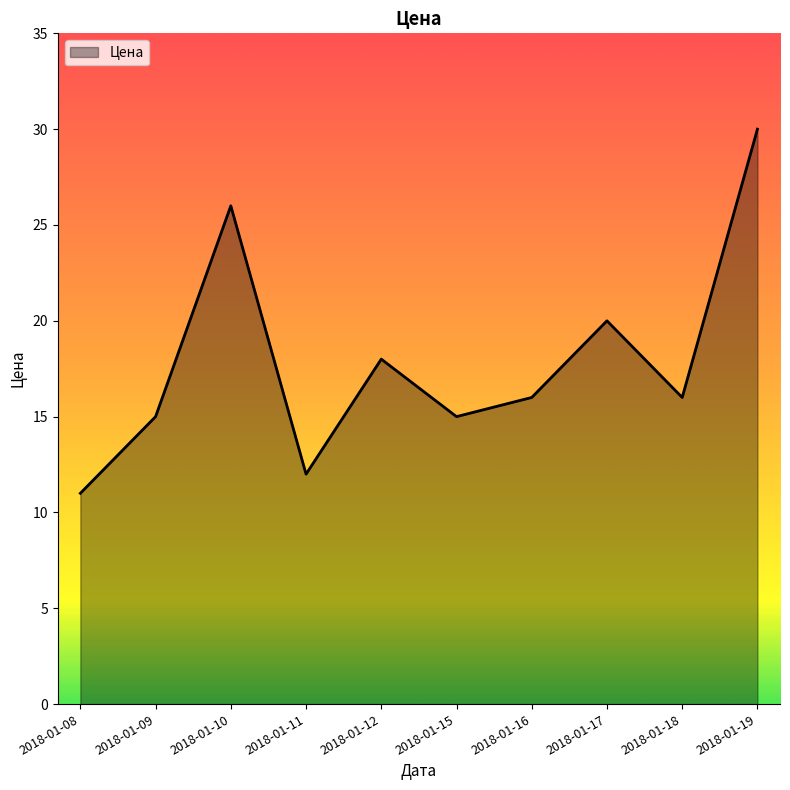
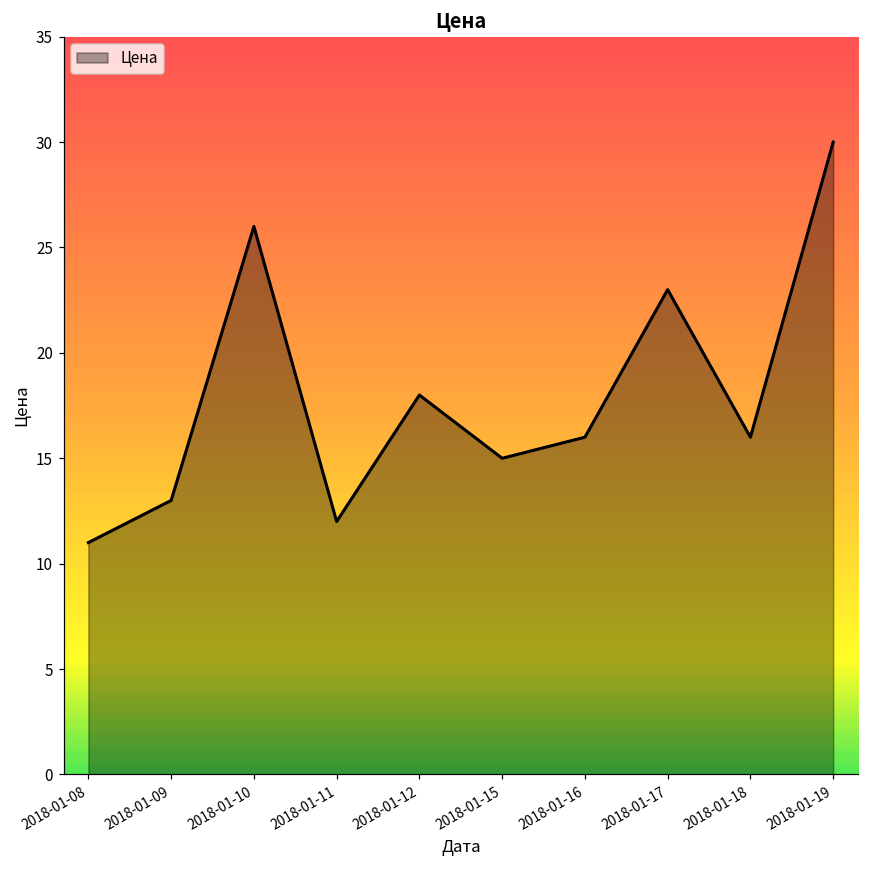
  {
    "2018-01-08": 11,
-   "2018-01-09": 15,
+   "2018-01-09": 13,
    "2018-01-10": 26,
    "2018-01-11": 12,
    "2018-01-12": 18,
    "2018-01-15": 15,
    "2018-01-16": 16,
-   "2018-01-17": 20,
+   "2018-01-17": 23,
    "2018-01-18": 16,
    "2018-01-19": 30
  }
